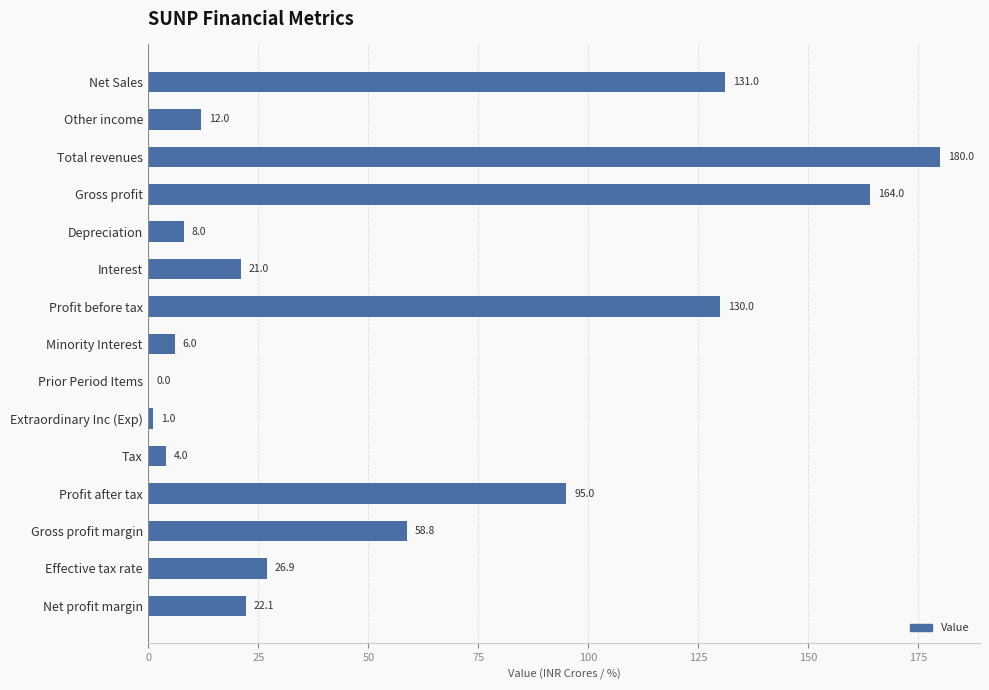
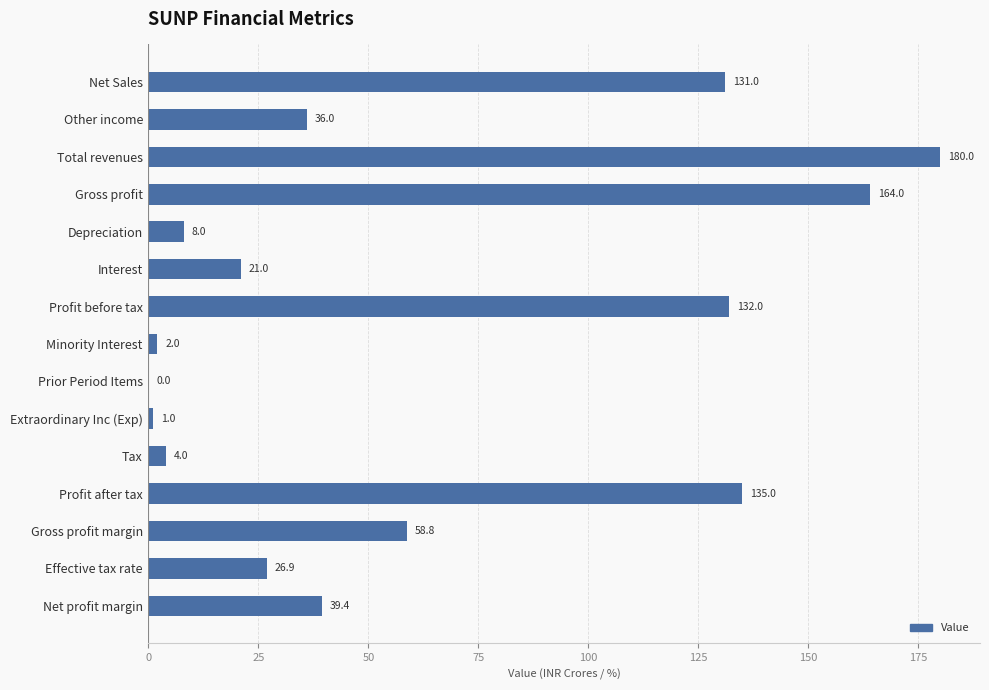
  {
    "Net Sales": 131.0,
-   "Other income": 12.0,
+   "Other income": 36.0,
    "Total revenues": 180.0,
    "Gross profit": 164.0,
    "Depreciation": 8.0,
    "Interest": 21.0,
-   "Profit before tax": 130.0,
-   "Minority Interest": 6.0,
+   "Profit before tax": 132.0,
+   "Minority Interest": 2.0,
    "Prior Period Items": 0.0,
    "Extraordinary Inc (Exp)": 1.0,
    "Tax": 4.0,
-   "Profit after tax": 95.0,
+   "Profit after tax": 135.0,
    "Gross profit margin": 58.8,
    "Effective tax rate": 26.9,
-   "Net profit margin": 22.1
+   "Net profit margin": 39.4
  }
